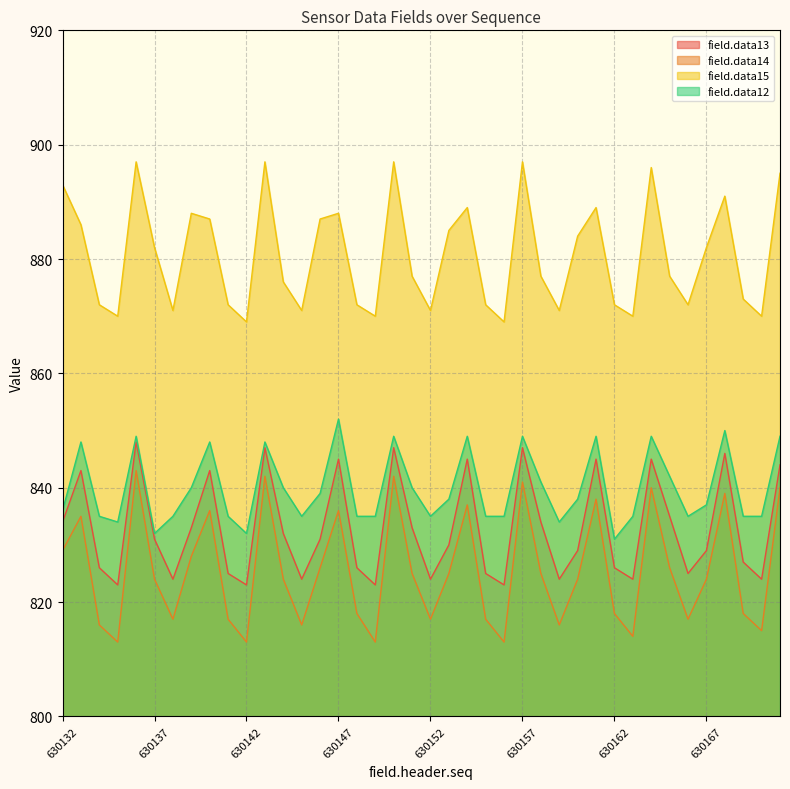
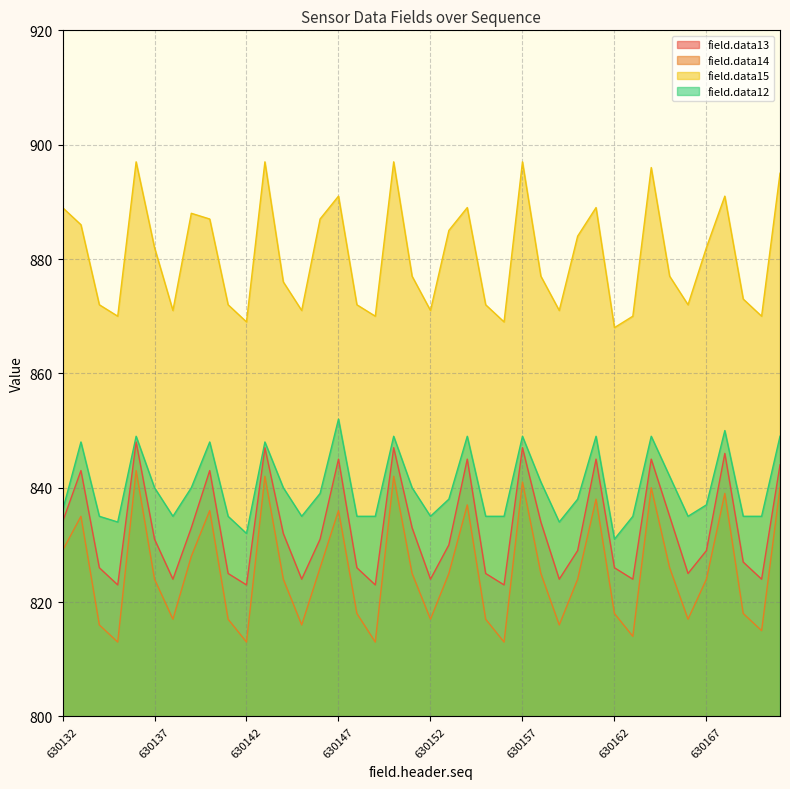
  {
    "field.data15": {
-     "630132": 893,
+     "630132": 889,
      "630137": 882,
      "630142": 869,
-     "630147": 888,
+     "630147": 891,
      "630152": 871,
      "630157": 897,
-     "630162": 872,
+     "630162": 868,
      "630167": 882
    },
    "field.data12": {
      "630132": 836,
-     "630137": 832,
+     "630137": 840,
      "630142": 832,
      "630147": 852,
      "630152": 835,
      "630157": 849,
      "630162": 831,
      "630167": 837
    }
  }
